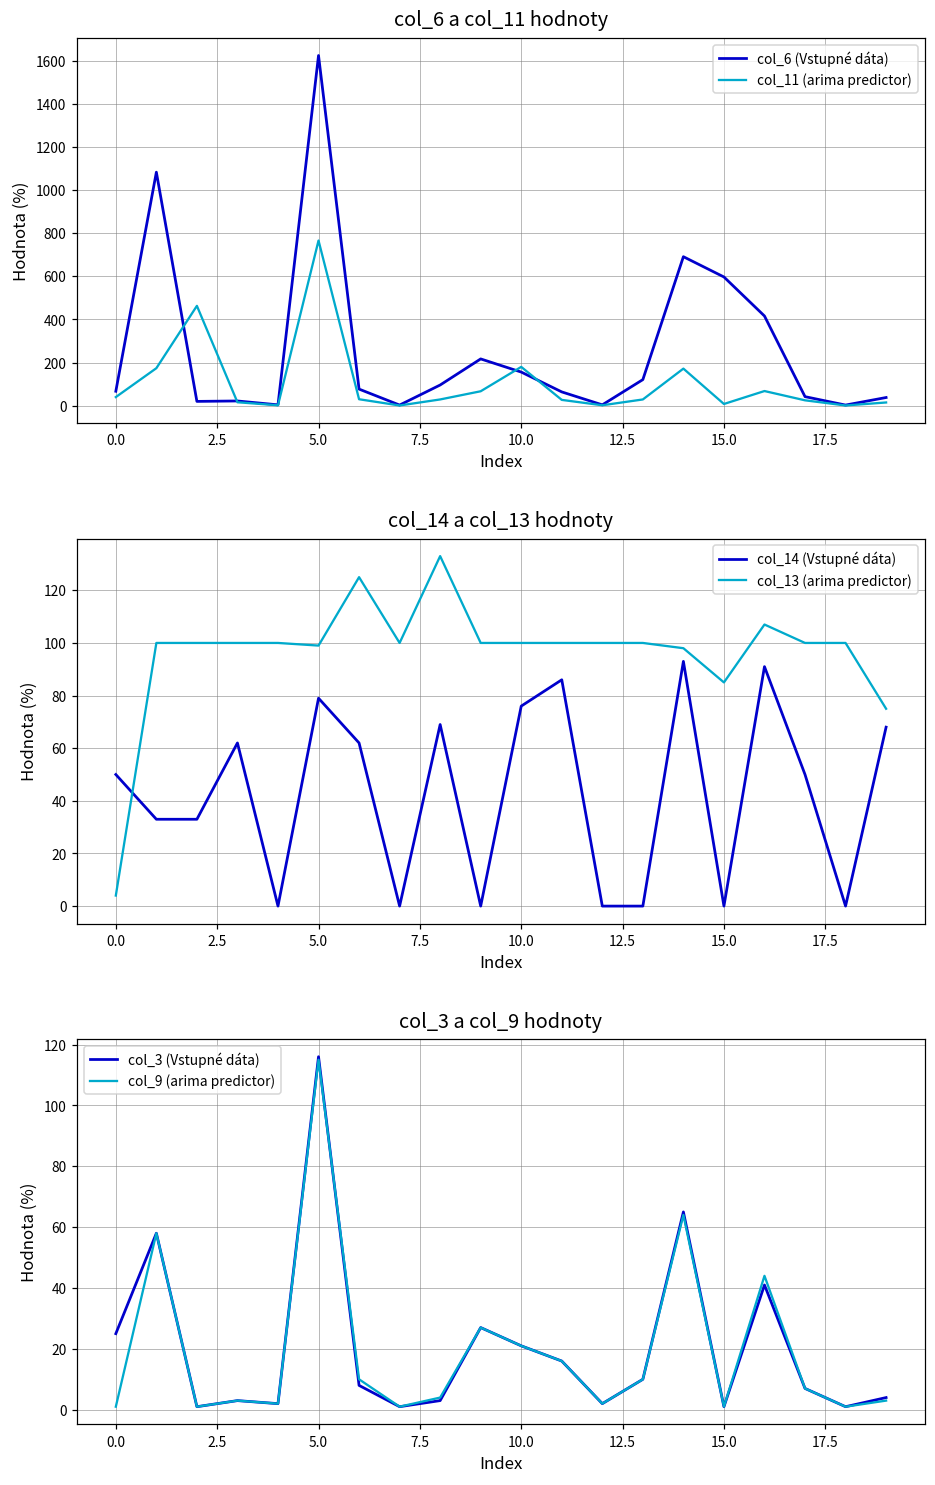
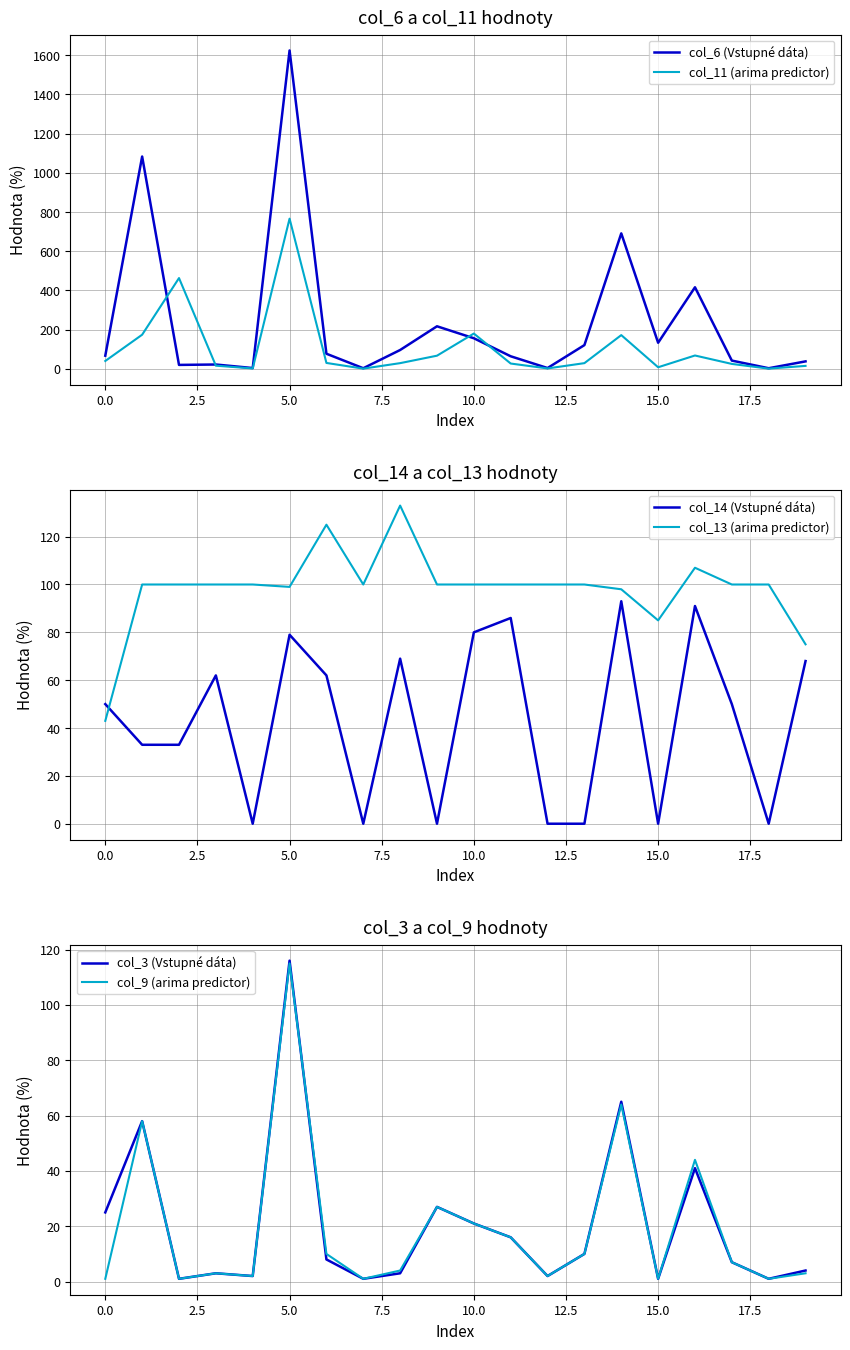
  {
    "col_6 a col_11 hodnoty": {
      "col_6 (Vstupné dáta)": {
        "0.0": 70,
        "5.0": 1620,
        "10.0": 160,
-       "15.0": 600
+       "15.0": 130
      },
      "col_11 (arima predictor)": {
        "0.0": 40,
        "5.0": 770,
        "10.0": 180,
        "15.0": 10
      }
    },
    "col_14 a col_13 hodnoty": {
      "col_14 (Vstupné dáta)": {
        "0.0": 50,
        "5.0": 79,
-       "10.0": 76,
+       "10.0": 80,
        "15.0": 0
      },
      "col_13 (arima predictor)": {
-       "0.0": 4,
+       "0.0": 43,
        "5.0": 99,
        "10.0": 100,
        "15.0": 85
      }
    },
    "col_3 a col_9 hodnoty": {
      "col_3 (Vstupné dáta)": {
        "0.0": 25,
        "5.0": 116
      },
      "col_9 (arima predictor)": {
        "0.0": 1,
        "5.0": 115
      }
    }
  }
